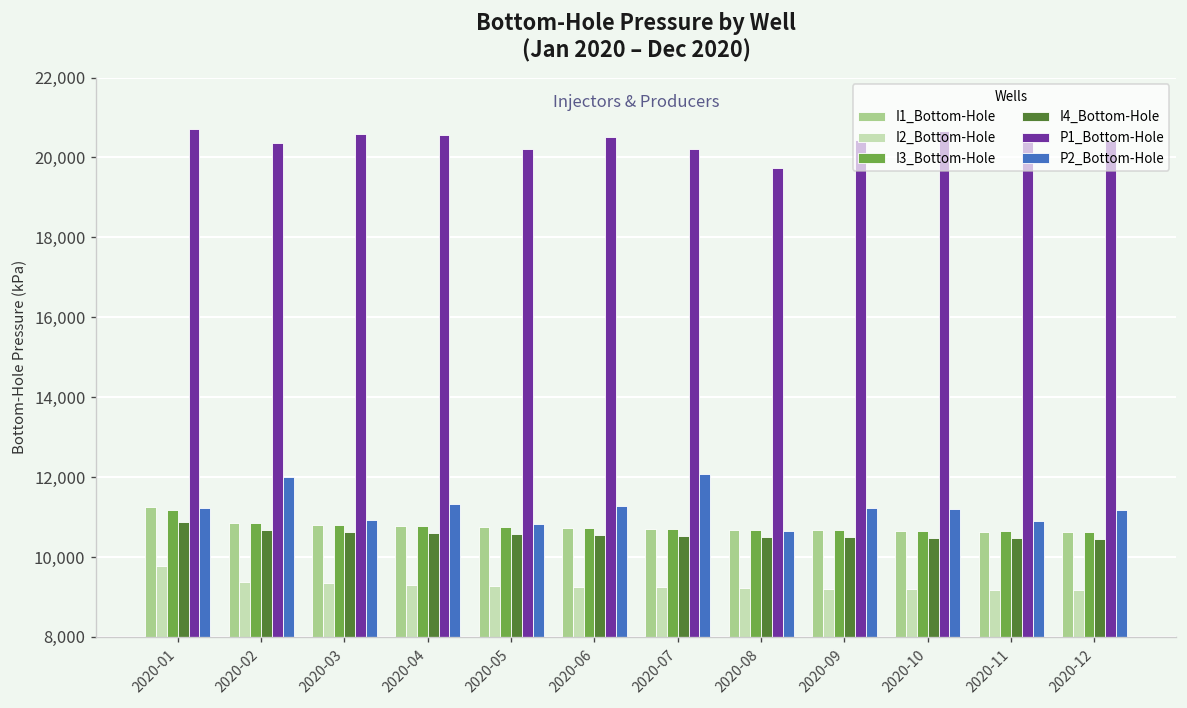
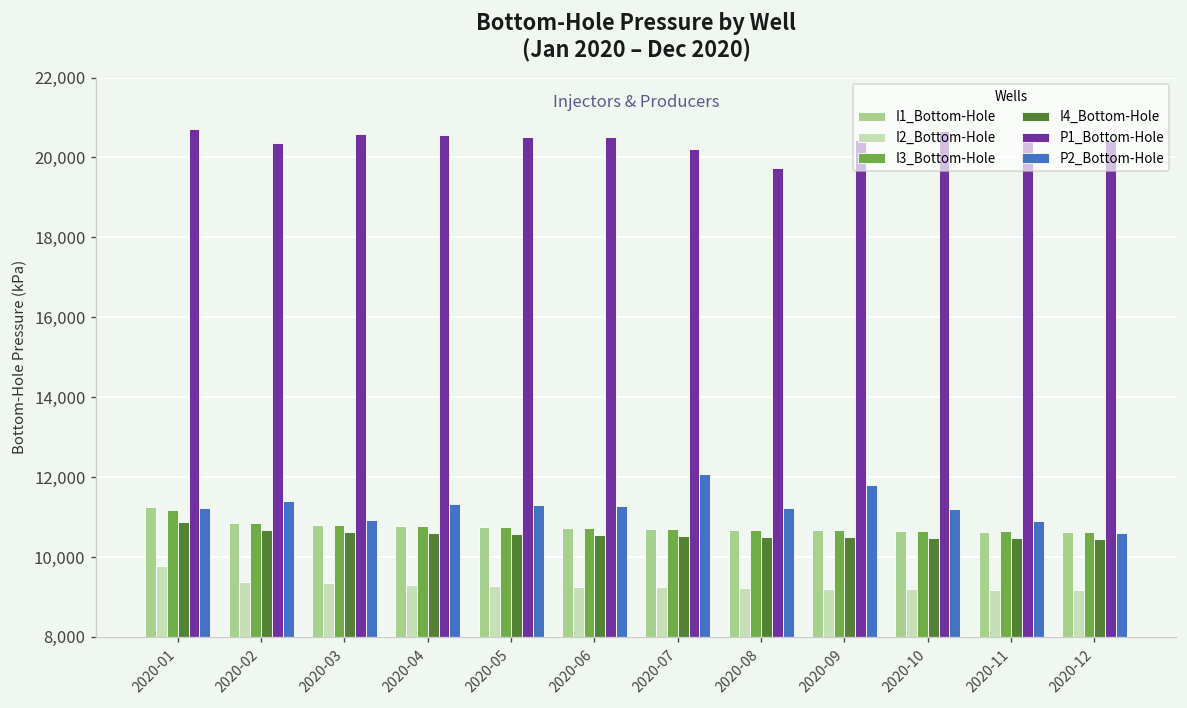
  {
    "P1_Bottom-Hole": {
      "2020-01": "20,700",
      "2020-02": "20,400",
      "2020-03": "20,600",
      "2020-04": "20,600",
-     "2020-05": "20,200",
+     "2020-05": "20,500",
      "2020-06": "20,500",
      "2020-07": "20,200",
      "2020-08": "19,700"
    },
    "P2_Bottom-Hole": {
      "2020-01": "11,200",
-     "2020-02": "12,000",
+     "2020-02": "11,400",
      "2020-03": "10,900",
      "2020-04": "11,300",
-     "2020-05": "10,800",
+     "2020-05": "11,300",
      "2020-06": "11,300",
      "2020-07": "12,100",
-     "2020-08": "10,600",
-     "2020-09": "11,200",
+     "2020-08": "11,200",
+     "2020-09": "11,800",
      "2020-10": "11,200",
      "2020-11": "10,900",
-     "2020-12": "11,200"
+     "2020-12": "10,600"
    }
  }
